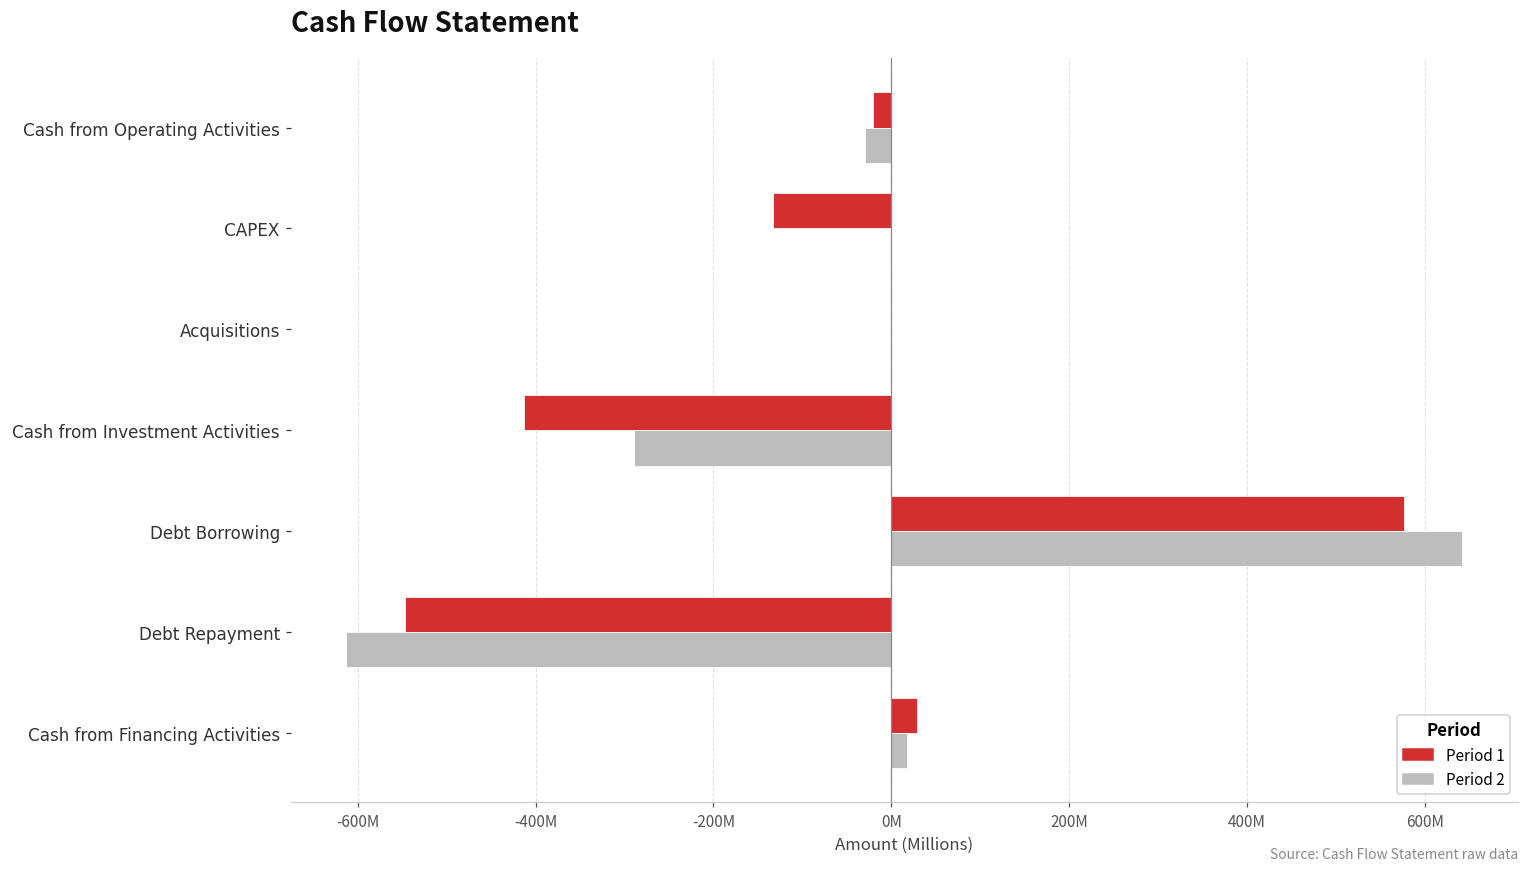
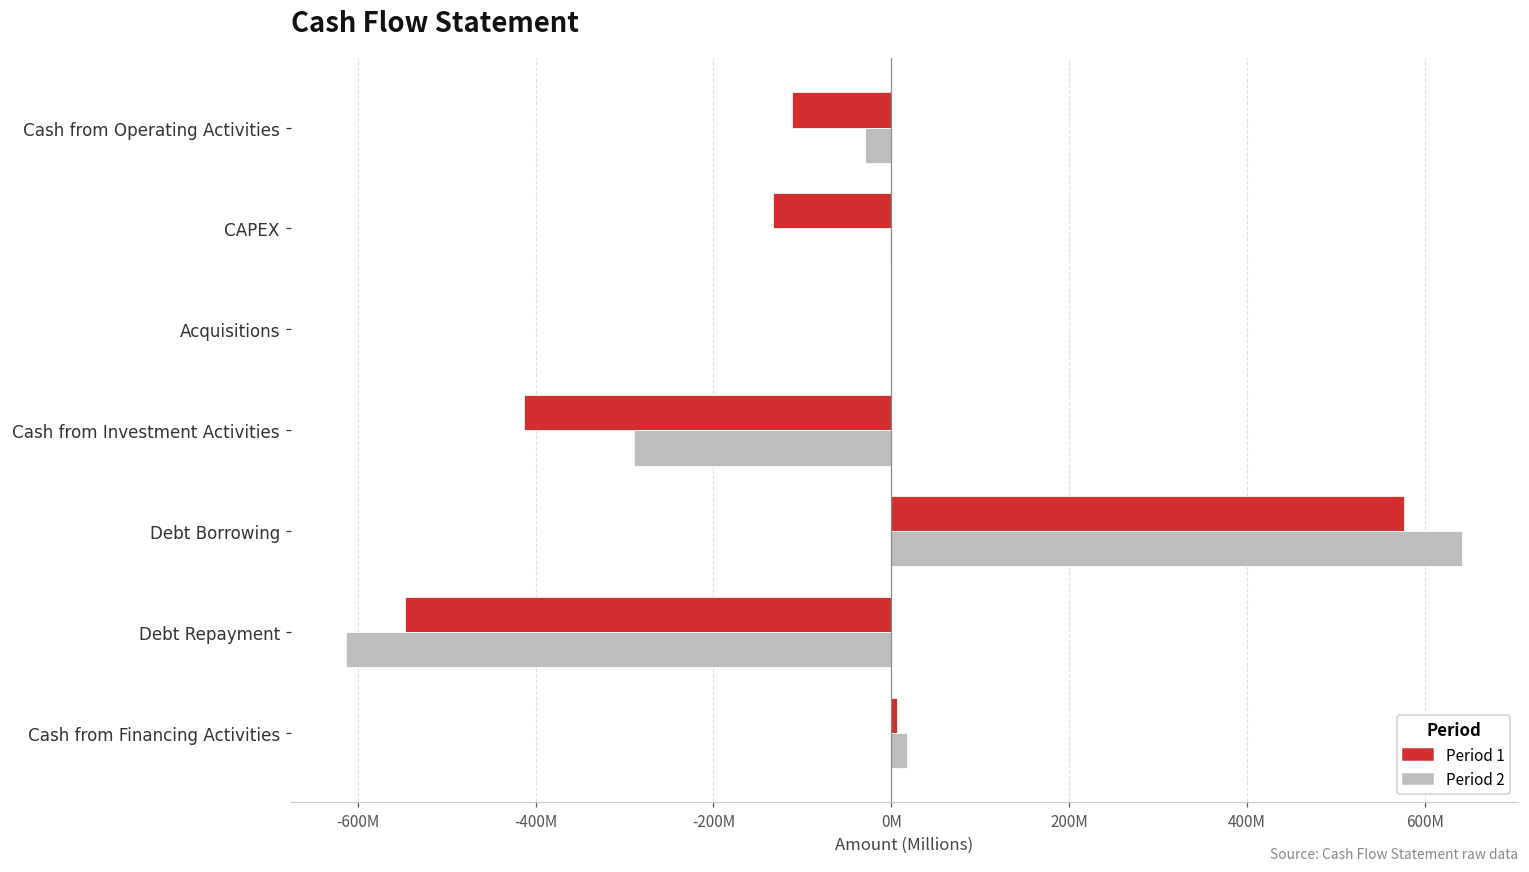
  {
    "Period 1": {
-     "Cash from Operating Activities": -20000000,
+     "Cash from Operating Activities": -110000000,
      "CAPEX": -130000000,
      "Cash from Investment Activities": -410000000,
      "Debt Borrowing": 580000000,
      "Debt Repayment": -550000000,
-     "Cash from Financing Activities": 30000000
+     "Cash from Financing Activities": 10000000
    },
    "Period 2": {
      "Cash from Operating Activities": -30000000,
      "Cash from Investment Activities": -290000000,
      "Debt Borrowing": 640000000,
      "Debt Repayment": -610000000,
      "Cash from Financing Activities": 20000000
    }
  }
